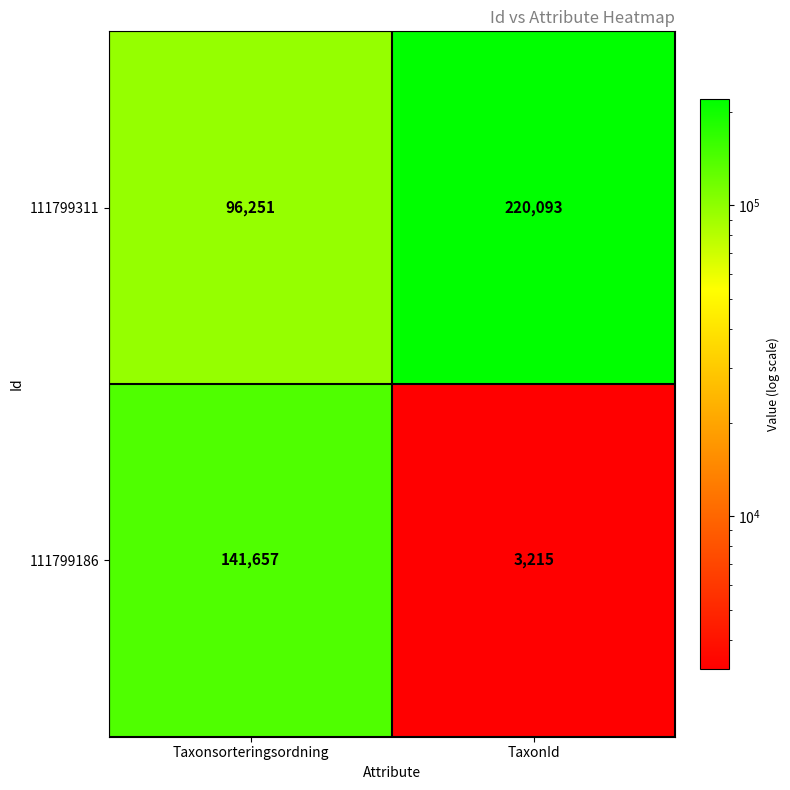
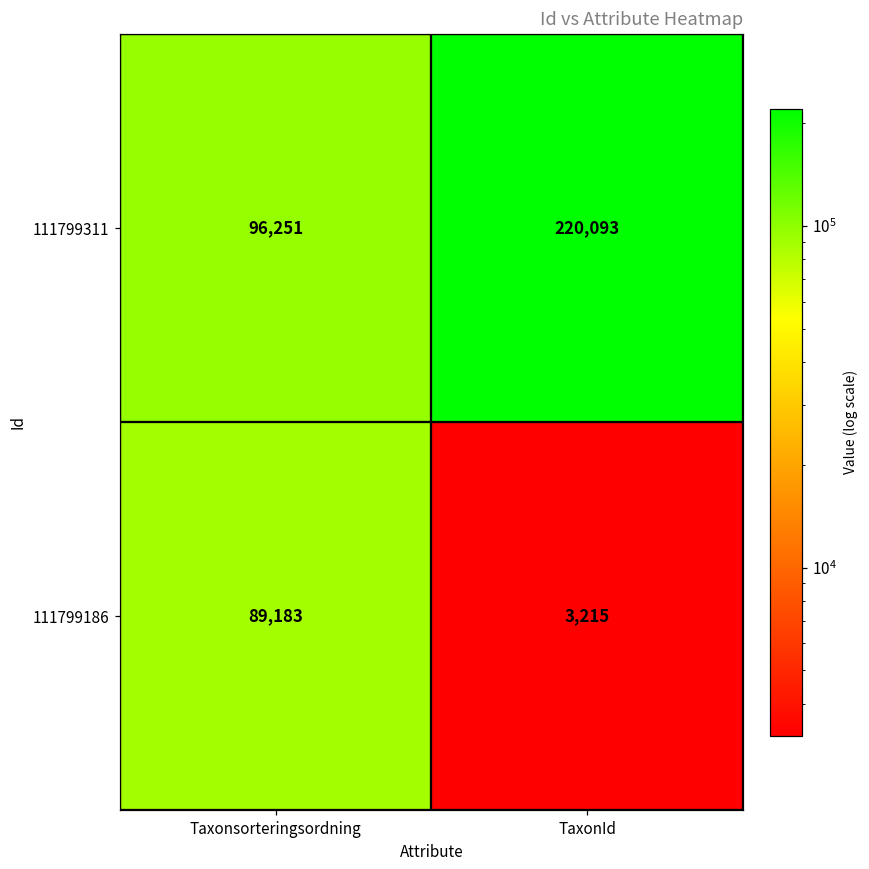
  {
    "111799311": {
      "Taxonsorteringsordning": "96,251",
      "TaxonId": "220,093"
    },
    "111799186": {
-     "Taxonsorteringsordning": "141,657",
+     "Taxonsorteringsordning": "89,183",
      "TaxonId": "3,215"
    }
  }
